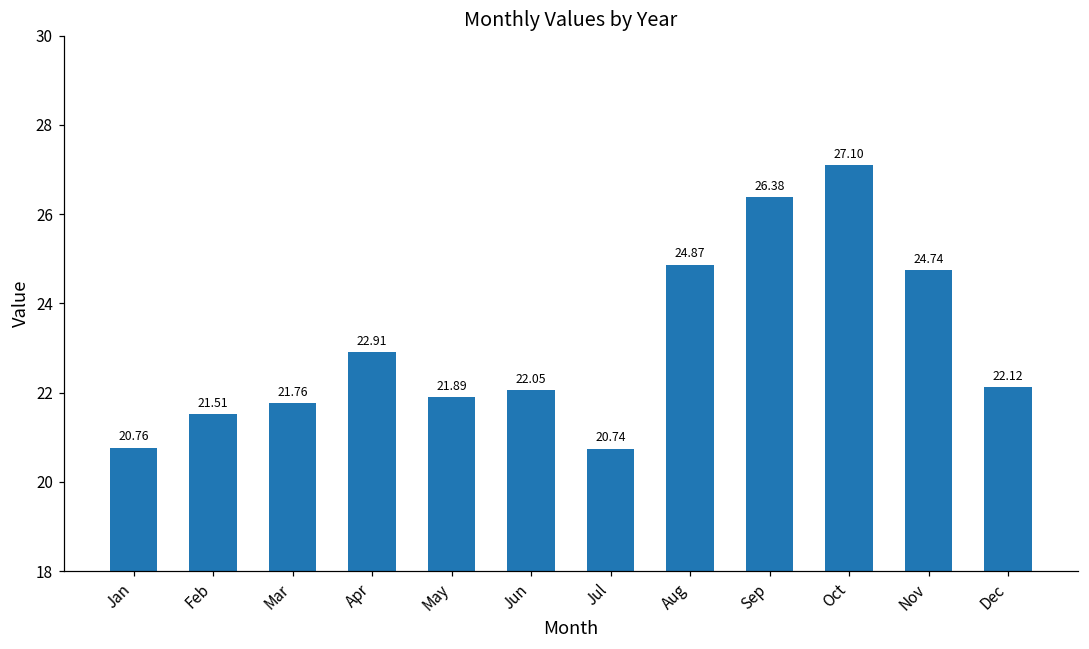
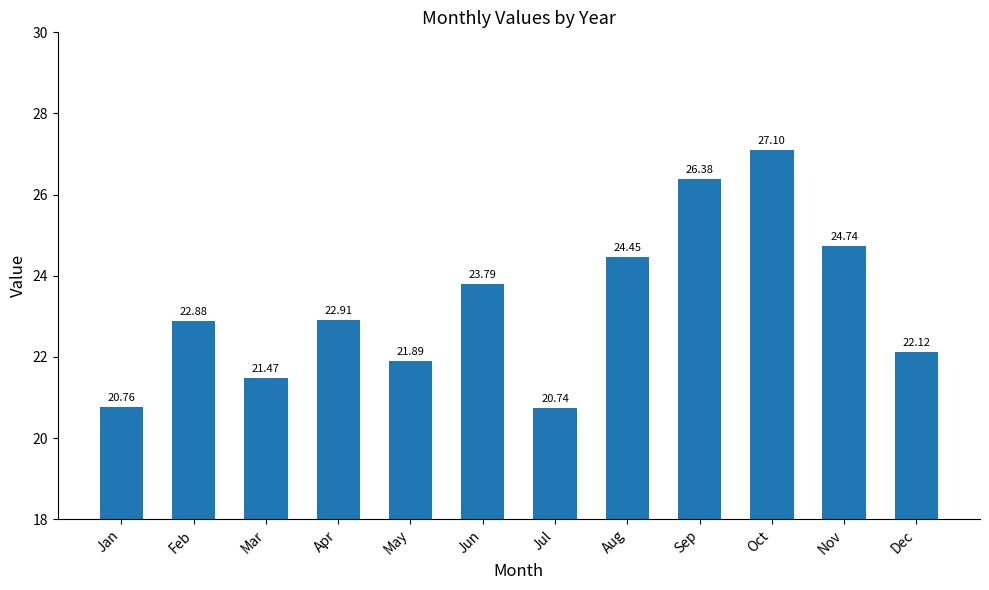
  {
    "Jan": 20.76,
-   "Feb": 21.51,
-   "Mar": 21.76,
+   "Feb": 22.88,
+   "Mar": 21.47,
    "Apr": 22.91,
    "May": 21.89,
-   "Jun": 22.05,
+   "Jun": 23.79,
    "Jul": 20.74,
-   "Aug": 24.87,
+   "Aug": 24.45,
    "Sep": 26.38,
    "Oct": 27.10,
    "Nov": 24.74,
    "Dec": 22.12
  }
